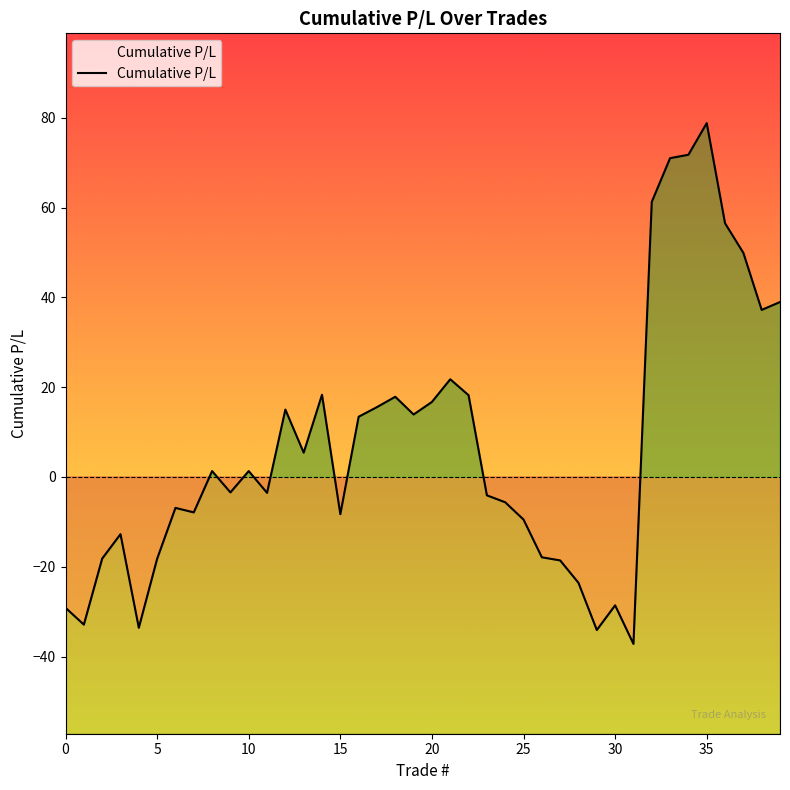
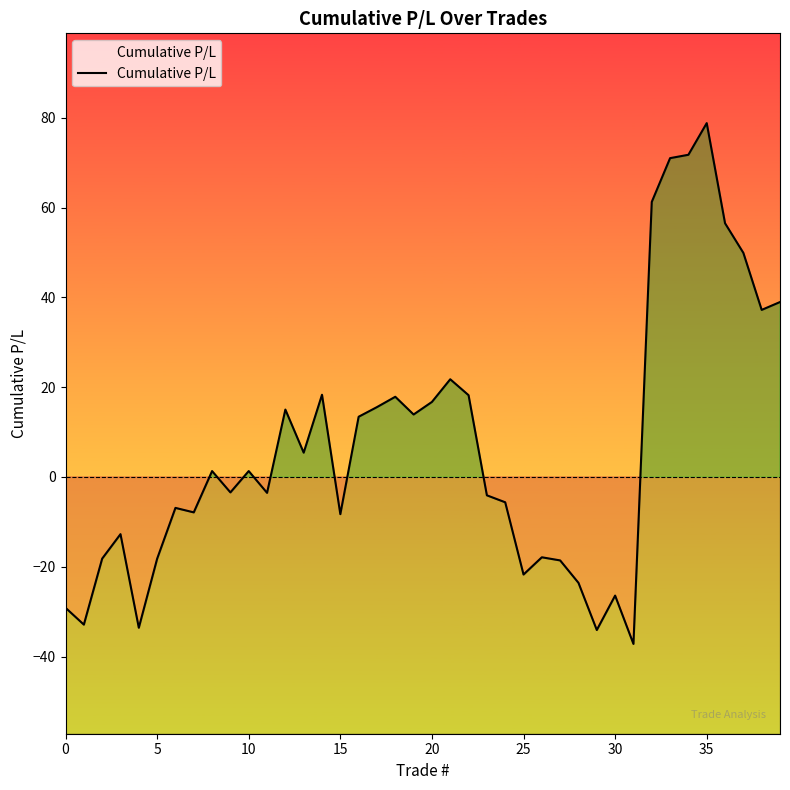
  {
    "0": -29,
    "5": -18,
    "10": 1,
    "15": -8,
    "20": 17,
-   "25": -9,
-   "30": -29,
+   "25": -22,
+   "30": -26,
    "35": 79
  }
